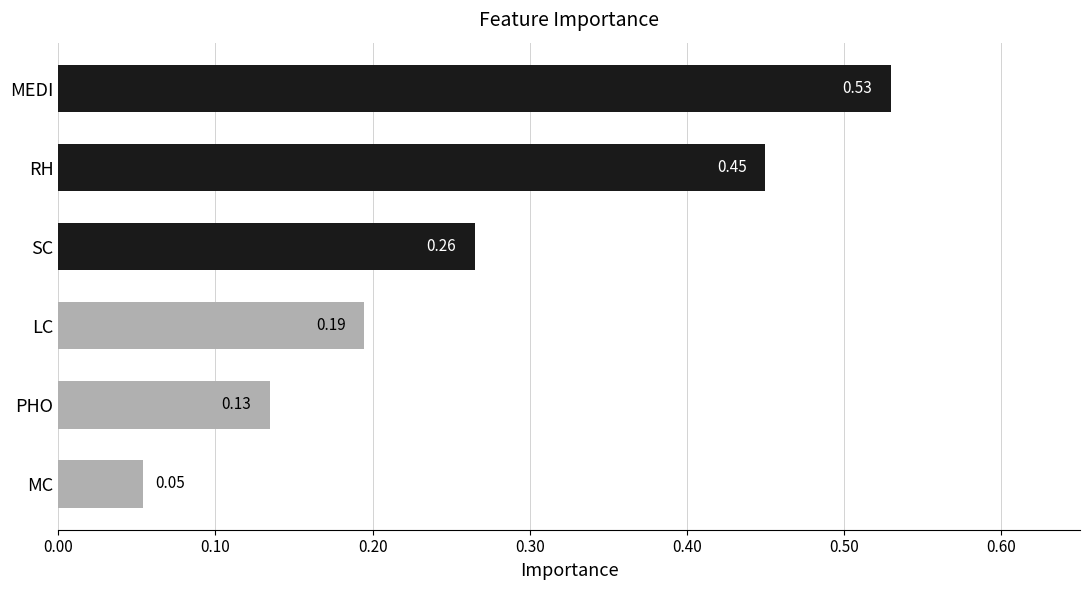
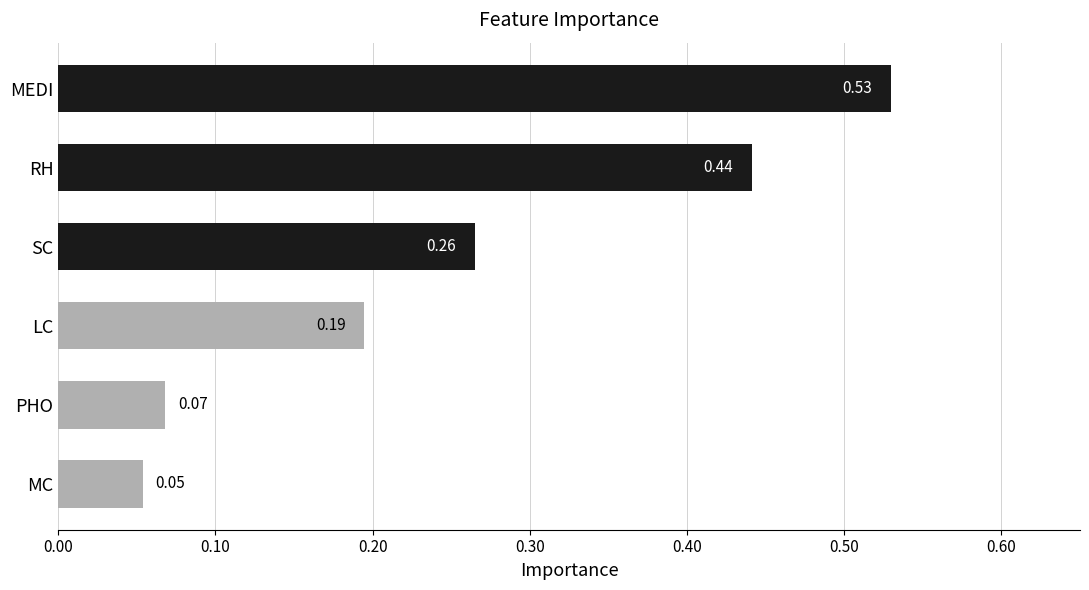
  {
    "MEDI": 0.53,
-   "RH": 0.45,
+   "RH": 0.44,
    "SC": 0.26,
    "LC": 0.19,
-   "PHO": 0.13,
+   "PHO": 0.07,
    "MC": 0.05
  }
